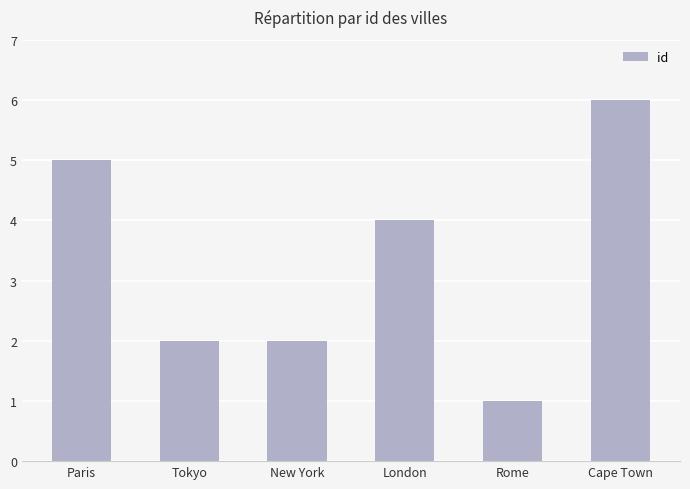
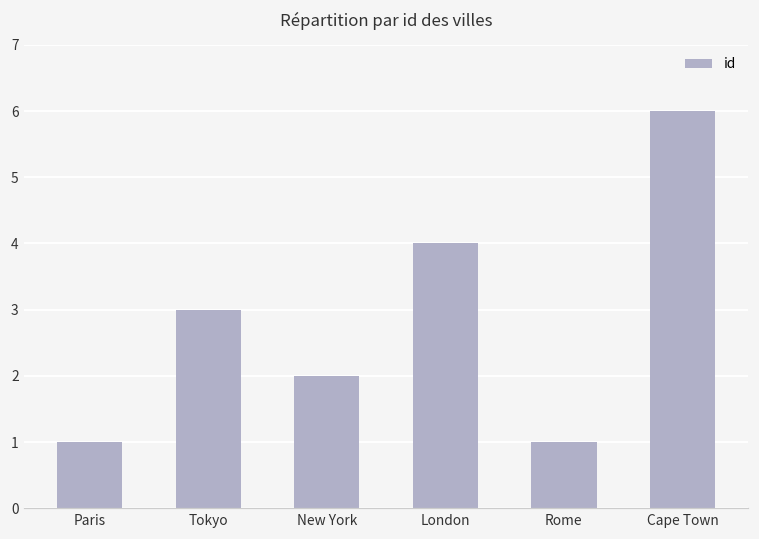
  {
-   "Paris": 5,
-   "Tokyo": 2,
+   "Paris": 1,
+   "Tokyo": 3,
    "New York": 2,
    "London": 4,
    "Rome": 1,
    "Cape Town": 6
  }
